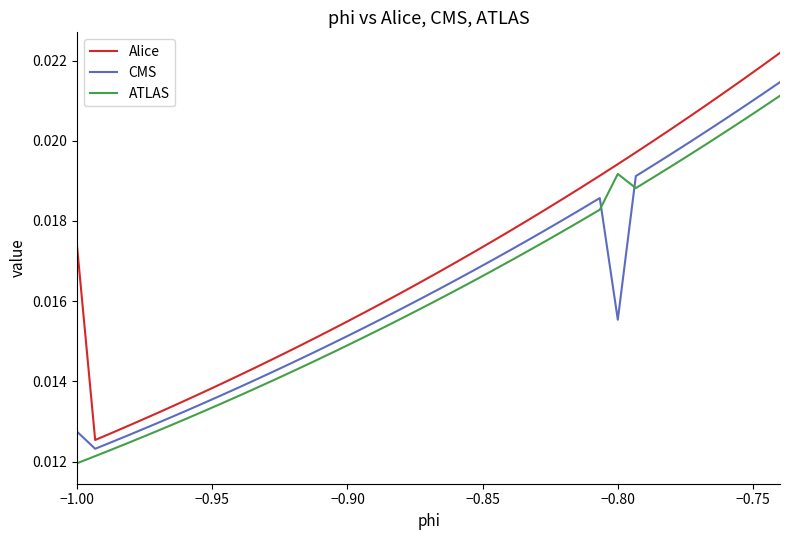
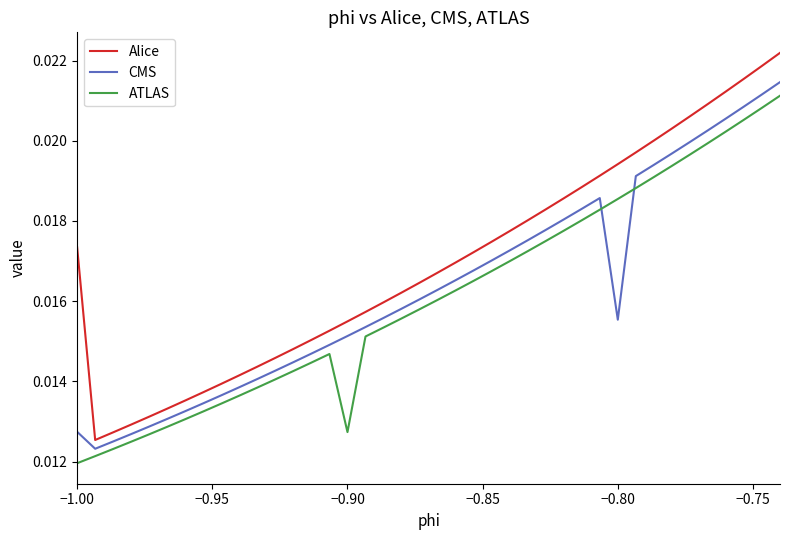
  {
    "Alice": {
      "−1.00": 0.0173,
      "−0.90": 0.0155,
      "−0.80": 0.0194
    },
    "CMS": {
      "−1.00": 0.0127,
      "−0.90": 0.0151,
      "−0.80": 0.0155
    },
    "ATLAS": {
      "−1.00": 0.0120,
-     "−0.90": 0.0149,
-     "−0.80": 0.0192
+     "−0.90": 0.0127,
+     "−0.80": 0.0185
    }
  }
